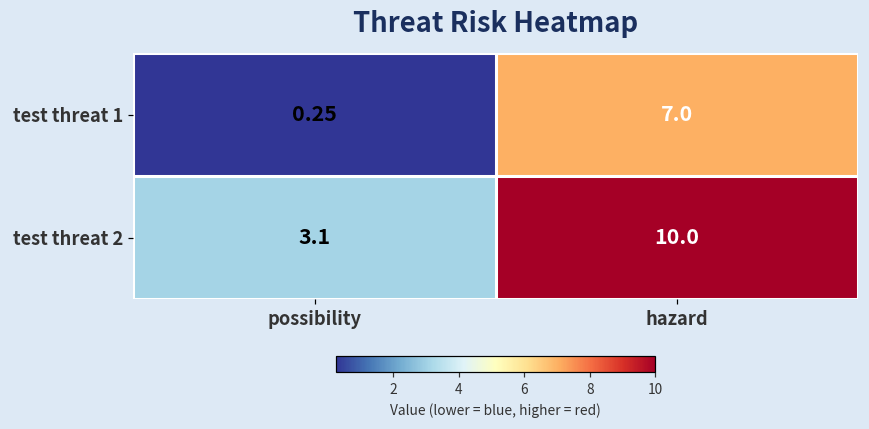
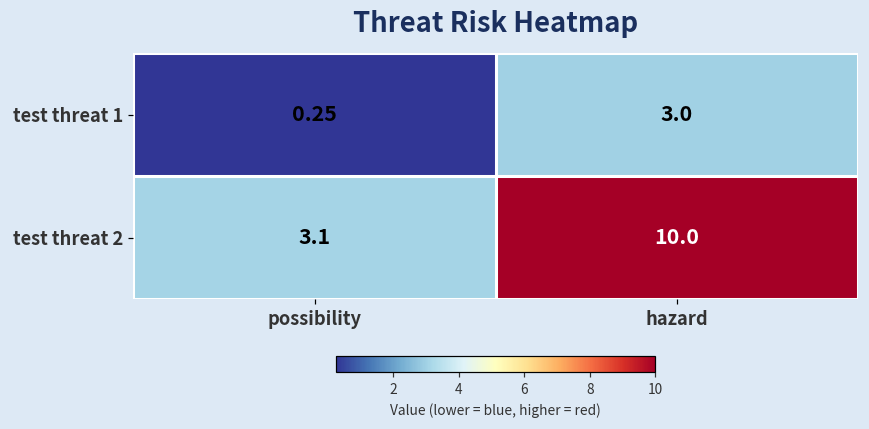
  {
    "test threat 1": {
      "possibility": 0.25,
-     "hazard": 7.0
+     "hazard": 3.0
    },
    "test threat 2": {
      "possibility": 3.1,
      "hazard": 10.0
    }
  }
